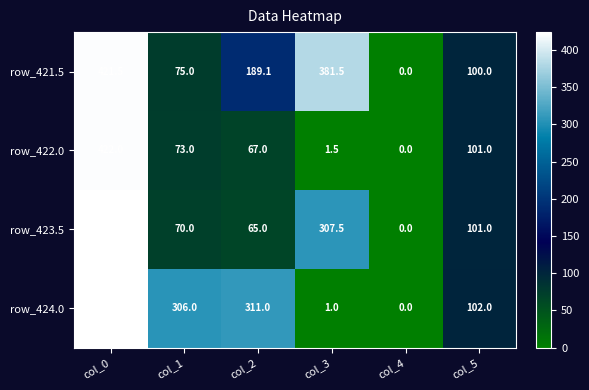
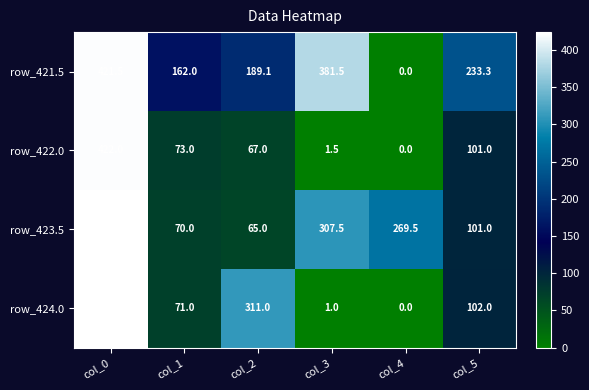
  {
    "row_421.5": {
-     "col_1": 75.0,
+     "col_1": 162.0,
      "col_2": 189.1,
      "col_3": 381.5,
      "col_4": 0.0,
-     "col_5": 100.0
+     "col_5": 233.3
    },
    "row_422.0": {
      "col_1": 73.0,
      "col_2": 67.0,
      "col_3": 1.5,
      "col_4": 0.0,
      "col_5": 101.0
    },
    "row_423.5": {
      "col_1": 70.0,
      "col_2": 65.0,
      "col_3": 307.5,
-     "col_4": 0.0,
+     "col_4": 269.5,
      "col_5": 101.0
    },
    "row_424.0": {
-     "col_1": 306.0,
+     "col_1": 71.0,
      "col_2": 311.0,
      "col_3": 1.0,
      "col_4": 0.0,
      "col_5": 102.0
    }
  }
